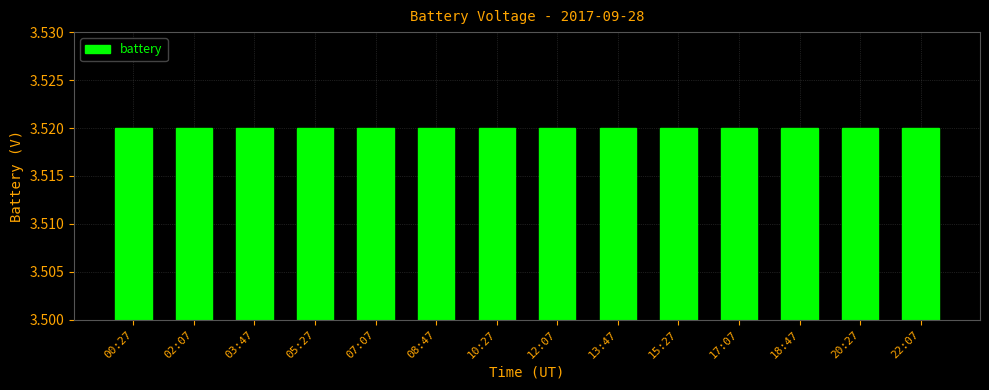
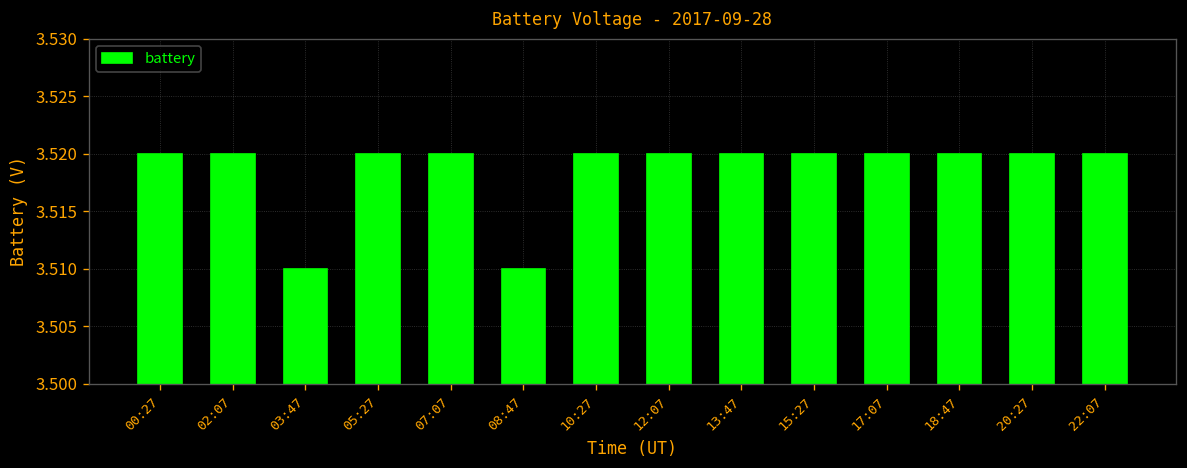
  {
    "00:27": 3.52,
    "02:07": 3.52,
-   "03:47": 3.52,
+   "03:47": 3.51,
    "05:27": 3.52,
    "07:07": 3.52,
-   "08:47": 3.52,
+   "08:47": 3.51,
    "10:27": 3.52,
    "12:07": 3.52,
    "13:47": 3.52,
    "15:27": 3.52,
    "17:07": 3.52,
    "18:47": 3.52,
    "20:27": 3.52,
    "22:07": 3.52
  }
